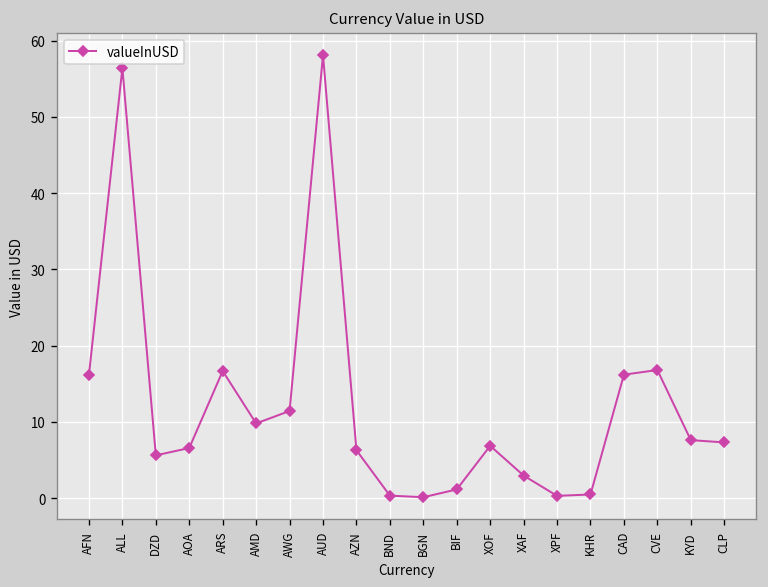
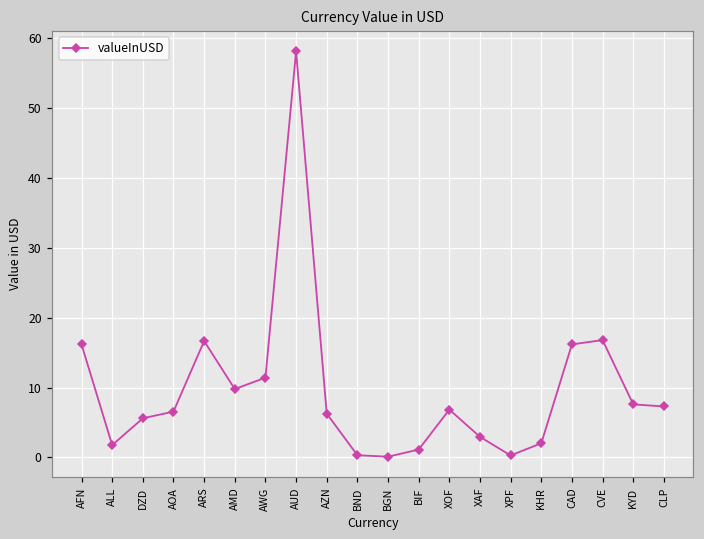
  {
    "AFN": 16,
-   "ALL": 56,
+   "ALL": 2,
    "DZD": 6,
    "AOA": 7,
    "ARS": 17,
    "AMD": 10,
    "AWG": 11,
    "AUD": 58,
    "AZN": 6,
    "BND": 0,
    "BGN": 0,
    "BIF": 1,
    "XOF": 7,
    "XAF": 3,
    "XPF": 0,
-   "KHR": 0,
+   "KHR": 2,
    "CAD": 16,
    "CVE": 17,
    "KYD": 8,
    "CLP": 7
  }
